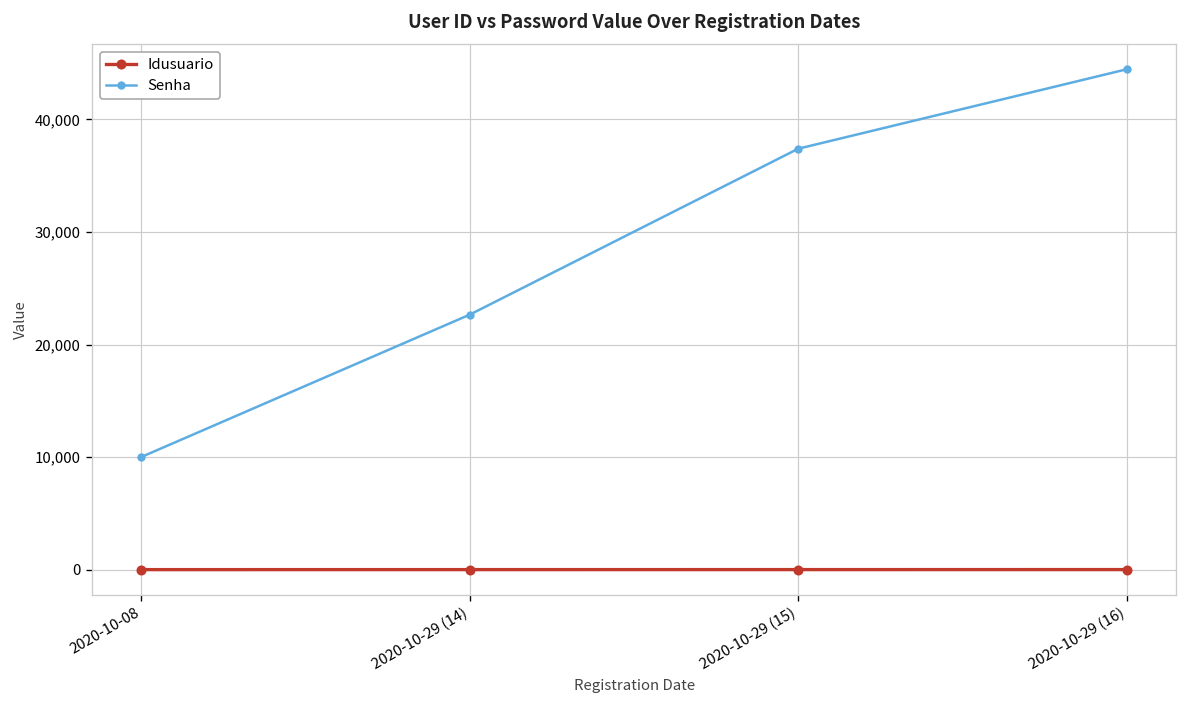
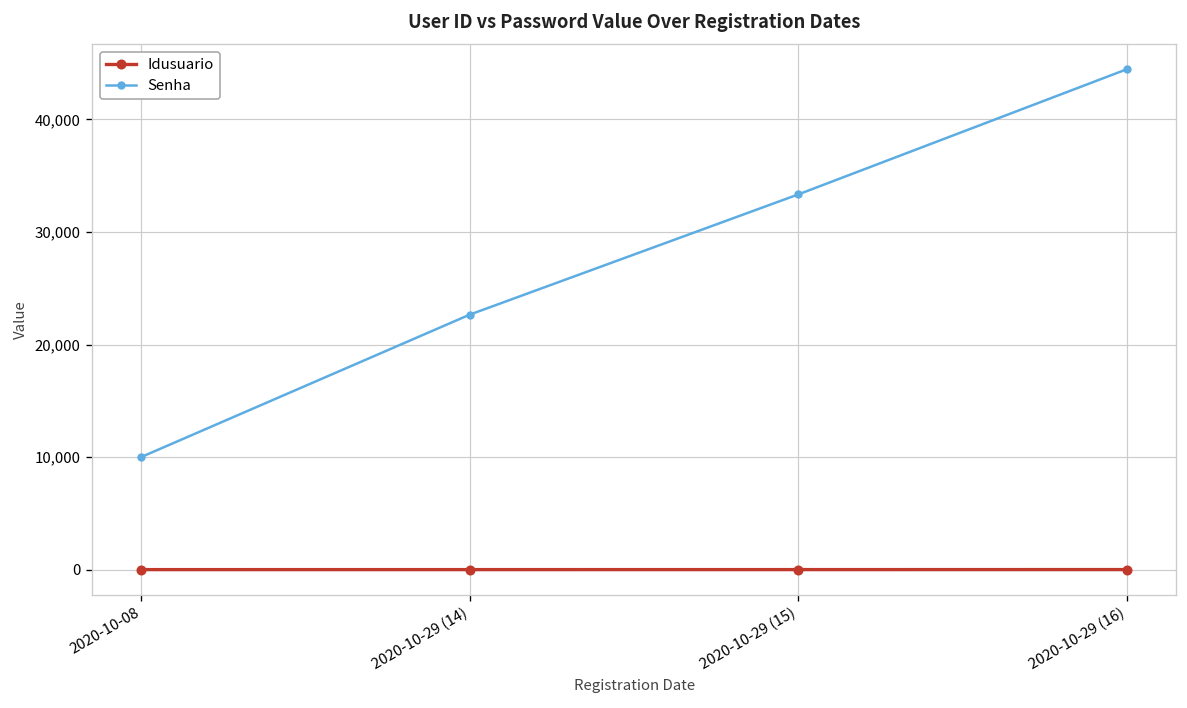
  {
    "Idusuario": {
      "2020-10-08": "0",
      "2020-10-29 (14)": "0",
      "2020-10-29 (15)": "0",
      "2020-10-29 (16)": "0"
    },
    "Senha": {
      "2020-10-08": "10,000",
      "2020-10-29 (14)": "23,000",
-     "2020-10-29 (15)": "37,000",
+     "2020-10-29 (15)": "33,000",
      "2020-10-29 (16)": "44,000"
    }
  }
